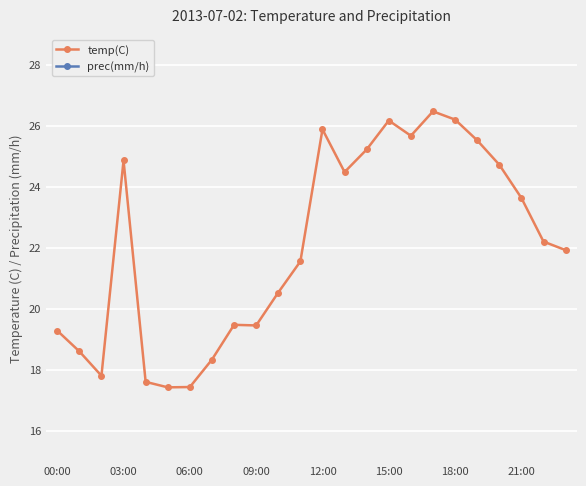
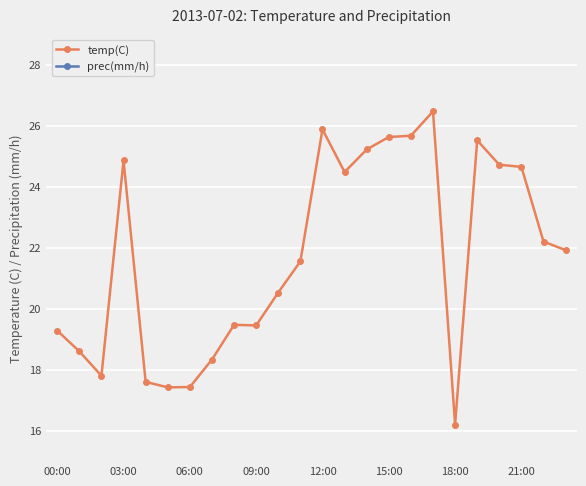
  {
    "temp(C)": {
      "00:00": 19.3,
      "03:00": 24.9,
      "06:00": 17.4,
      "09:00": 19.5,
      "12:00": 25.9,
-     "15:00": 26.2,
-     "18:00": 26.2,
-     "21:00": 23.6
+     "15:00": 25.6,
+     "18:00": 16.2,
+     "21:00": 24.7
    }
  }
